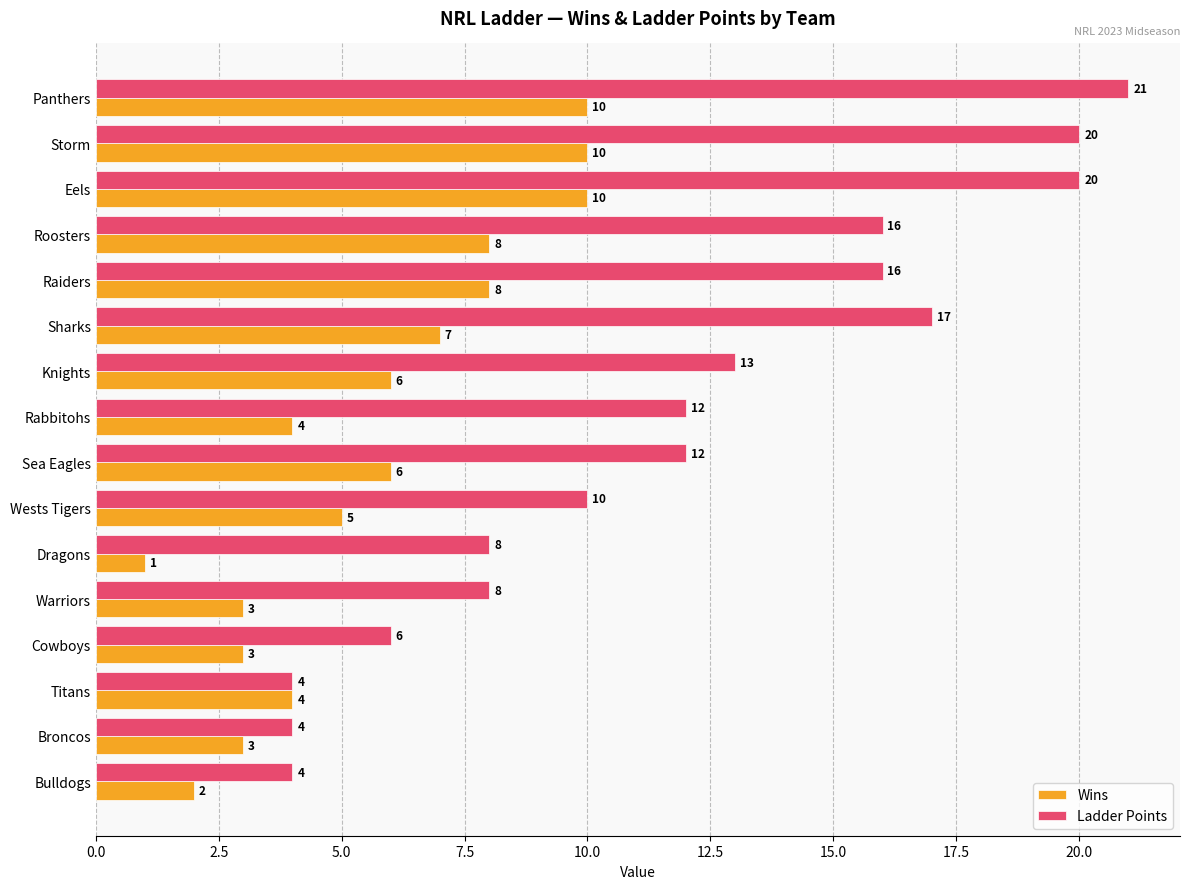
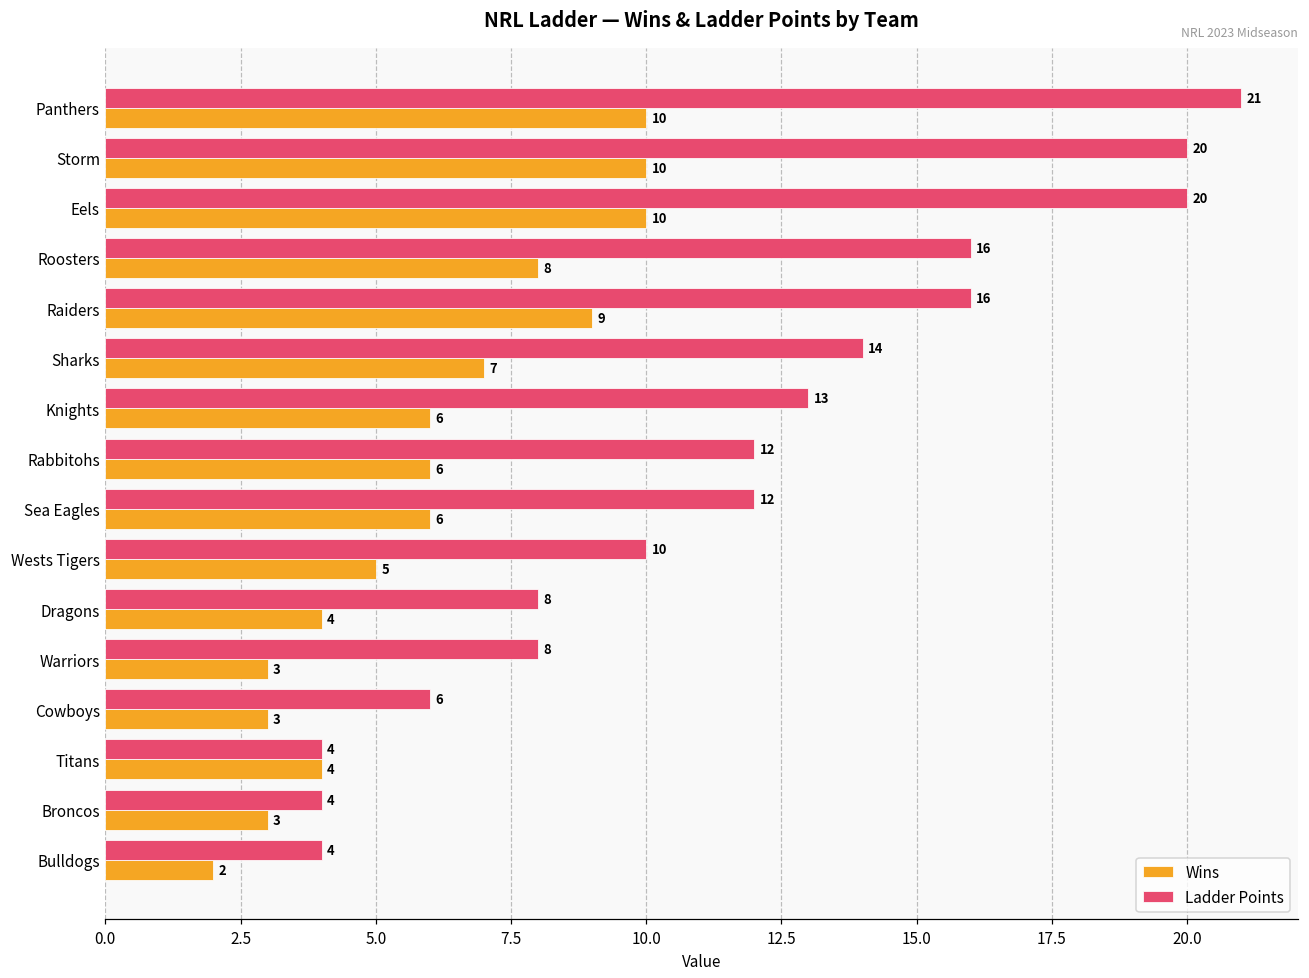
  {
    "Wins": {
      "Panthers": 10,
      "Storm": 10,
      "Eels": 10,
      "Roosters": 8,
-     "Raiders": 8,
+     "Raiders": 9,
      "Sharks": 7,
      "Knights": 6,
-     "Rabbitohs": 4,
+     "Rabbitohs": 6,
      "Sea Eagles": 6,
      "Wests Tigers": 5,
-     "Dragons": 1,
+     "Dragons": 4,
      "Warriors": 3,
      "Cowboys": 3,
      "Titans": 4,
      "Broncos": 3,
      "Bulldogs": 2
    },
    "Ladder Points": {
      "Panthers": 21,
      "Storm": 20,
      "Eels": 20,
      "Roosters": 16,
      "Raiders": 16,
-     "Sharks": 17,
+     "Sharks": 14,
      "Knights": 13,
      "Rabbitohs": 12,
      "Sea Eagles": 12,
      "Wests Tigers": 10,
      "Dragons": 8,
      "Warriors": 8,
      "Cowboys": 6,
      "Titans": 4,
      "Broncos": 4,
      "Bulldogs": 4
    }
  }
